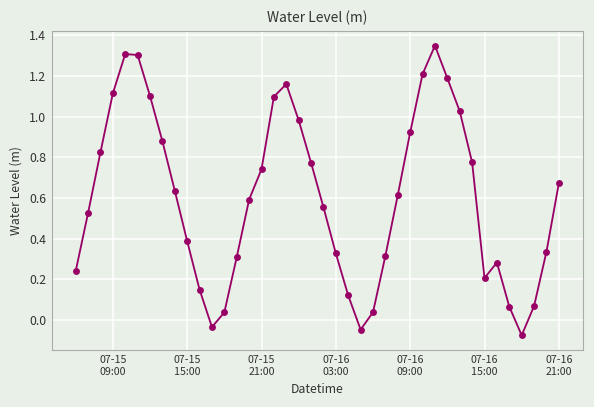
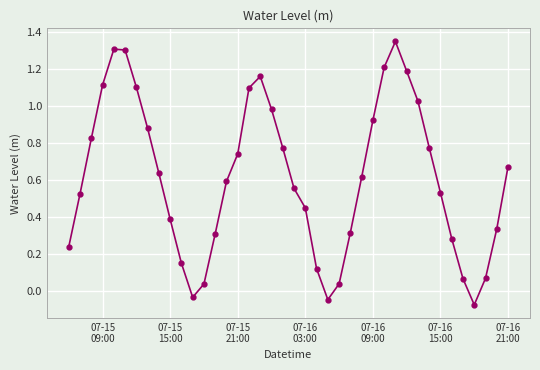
  {
    "07-15 09:00": 1.11,
    "07-15 15:00": 0.39,
    "07-15 21:00": 0.74,
-   "07-16 03:00": 0.33,
+   "07-16 03:00": 0.45,
    "07-16 09:00": 0.92,
-   "07-16 15:00": 0.21,
+   "07-16 15:00": 0.53,
    "07-16 21:00": 0.67
  }
